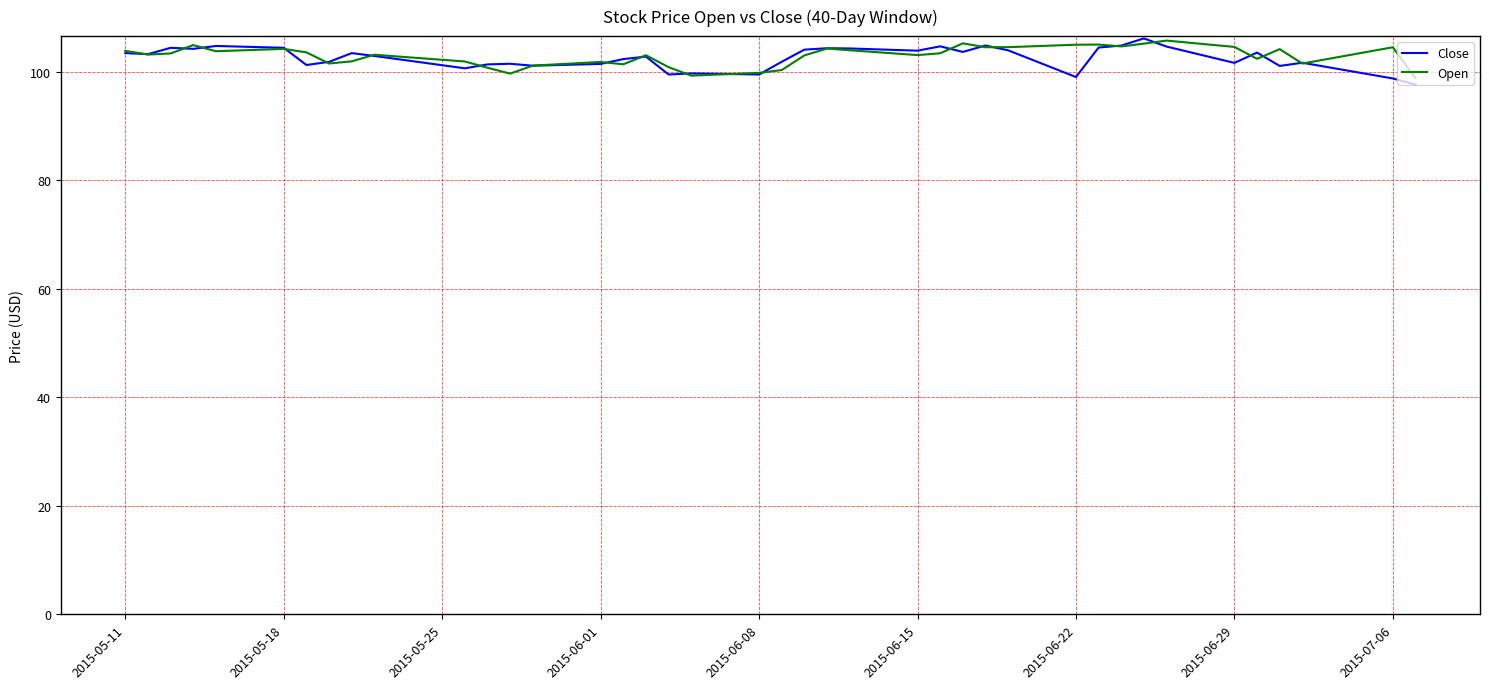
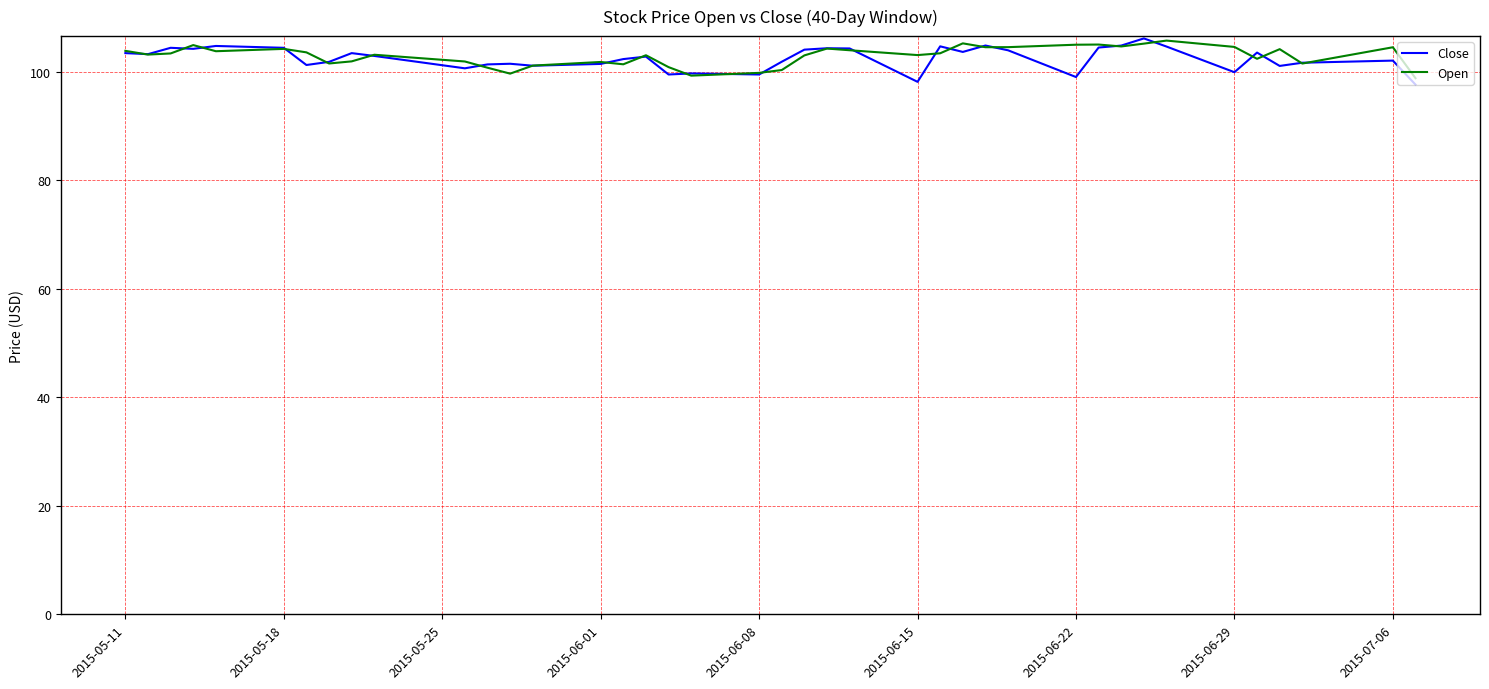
  {
    "Close": {
-     "2015-06-15": 104,
+     "2015-06-15": 98,
      "2015-06-22": 99,
-     "2015-06-29": 102,
-     "2015-07-06": 99
+     "2015-06-29": 100,
+     "2015-07-06": 102
    },
    "Open": {
      "2015-06-15": 103,
      "2015-06-22": 105,
      "2015-06-29": 105,
      "2015-07-06": 105
    }
  }
